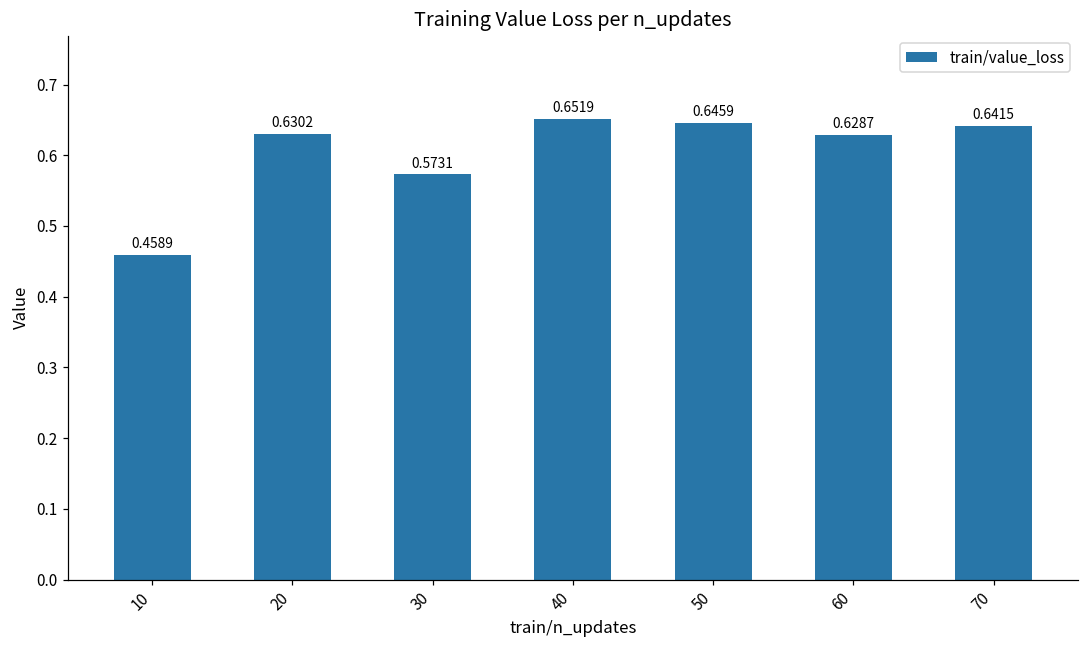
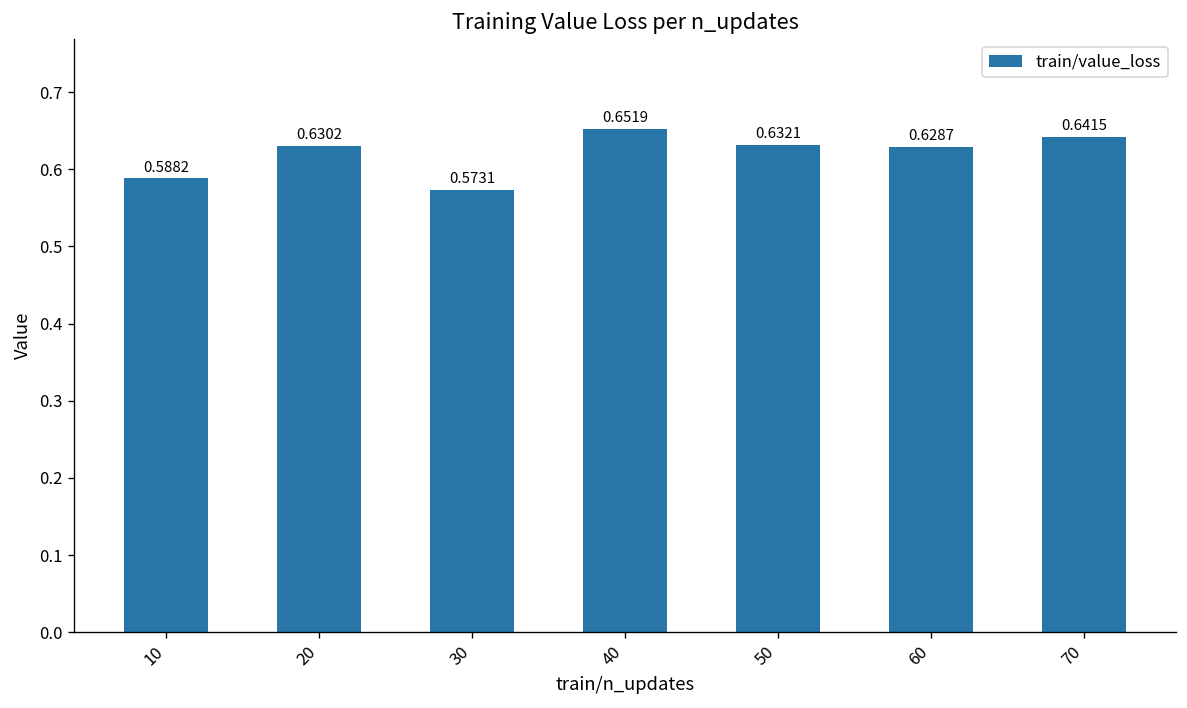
  {
-   "10": 0.4589,
+   "10": 0.5882,
    "20": 0.6302,
    "30": 0.5731,
    "40": 0.6519,
-   "50": 0.6459,
+   "50": 0.6321,
    "60": 0.6287,
    "70": 0.6415
  }
